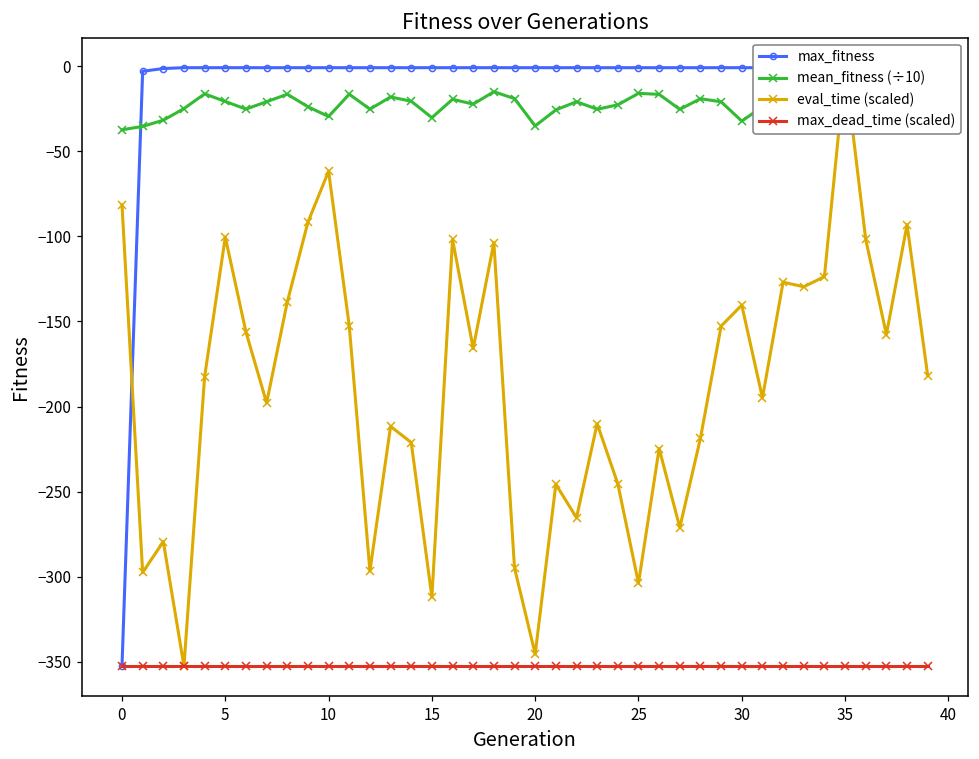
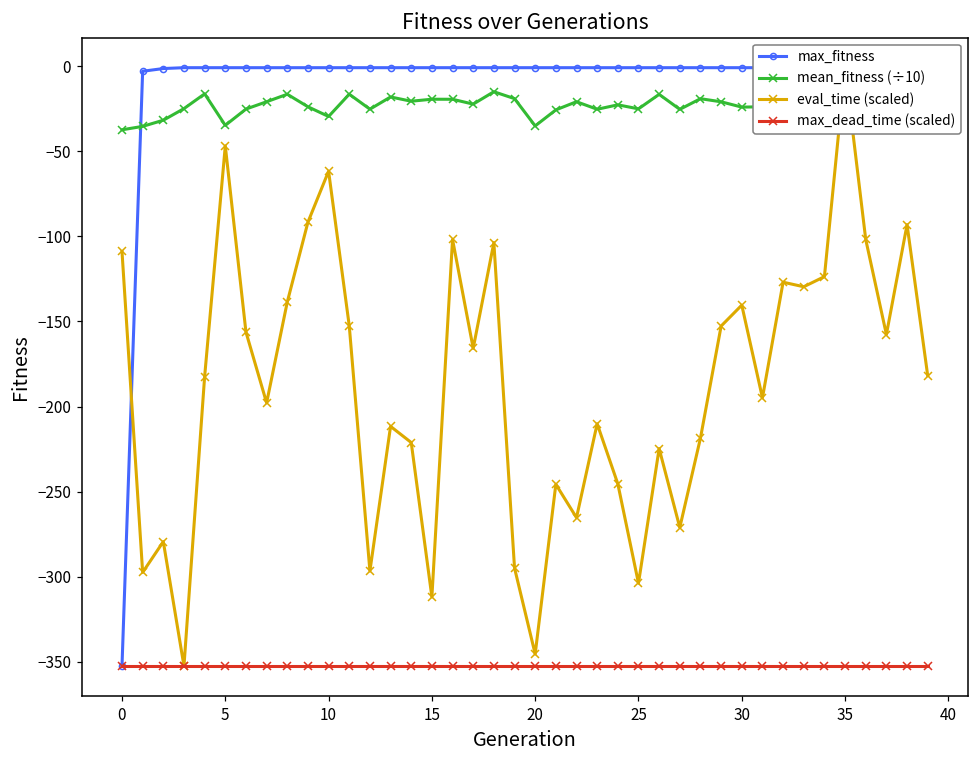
  {
    "max_fitness": {
      "5": -1,
      "10": -1,
      "15": -1,
      "20": -1,
      "25": -1,
      "30": -1
    },
    "mean_fitness (÷10)": {
      "0": -37,
-     "5": -21,
+     "5": -35,
      "10": -30,
-     "15": -30,
+     "15": -19,
      "20": -35,
-     "25": -16,
-     "30": -32
+     "25": -25,
+     "30": -24
    },
    "eval_time (scaled)": {
-     "0": -82,
-     "5": -100,
+     "0": -109,
+     "5": -47,
      "10": -62,
      "15": -312,
      "20": -345,
      "25": -304,
      "30": -140
    },
    "max_dead_time (scaled)": {
      "5": -353,
      "10": -353,
      "15": -353,
      "20": -353,
      "25": -353,
      "30": -353,
      "35": -353
    }
  }
